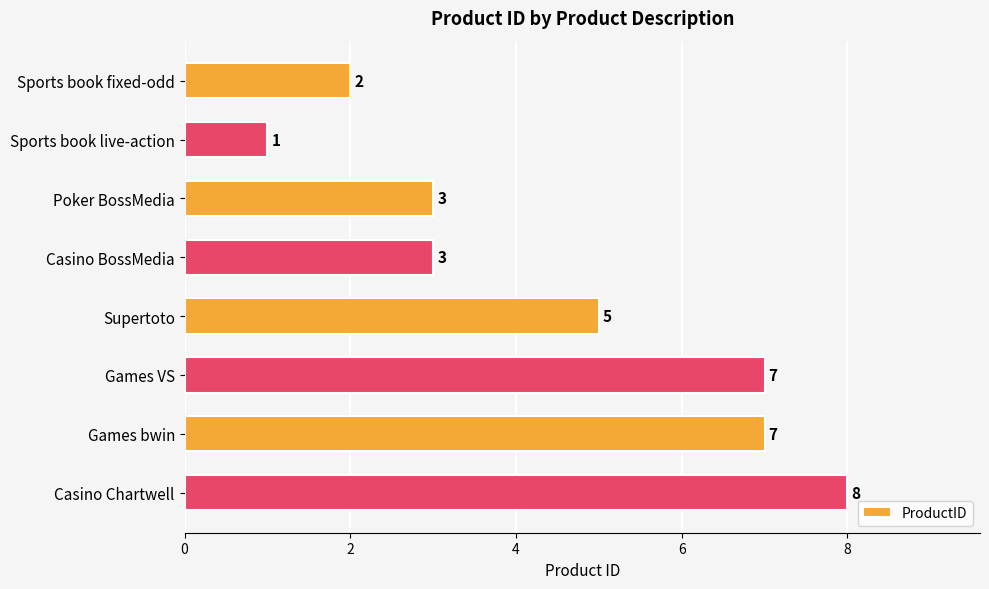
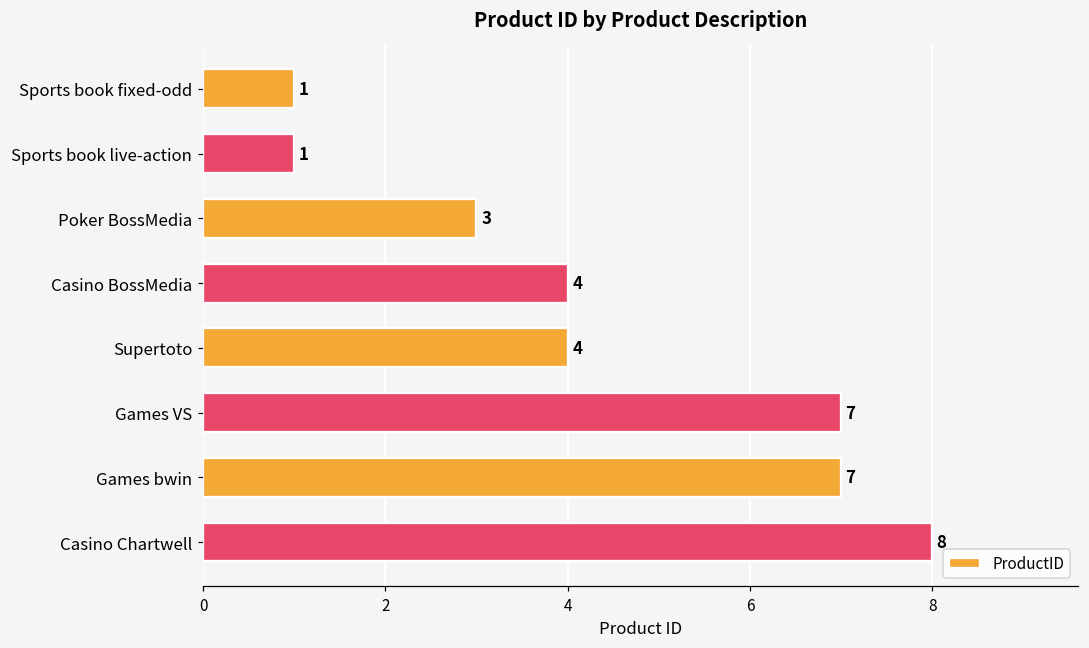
  {
-   "Sports book fixed-odd": 2,
+   "Sports book fixed-odd": 1,
    "Sports book live-action": 1,
    "Poker BossMedia": 3,
-   "Casino BossMedia": 3,
-   "Supertoto": 5,
+   "Casino BossMedia": 4,
+   "Supertoto": 4,
    "Games VS": 7,
    "Games bwin": 7,
    "Casino Chartwell": 8
  }
